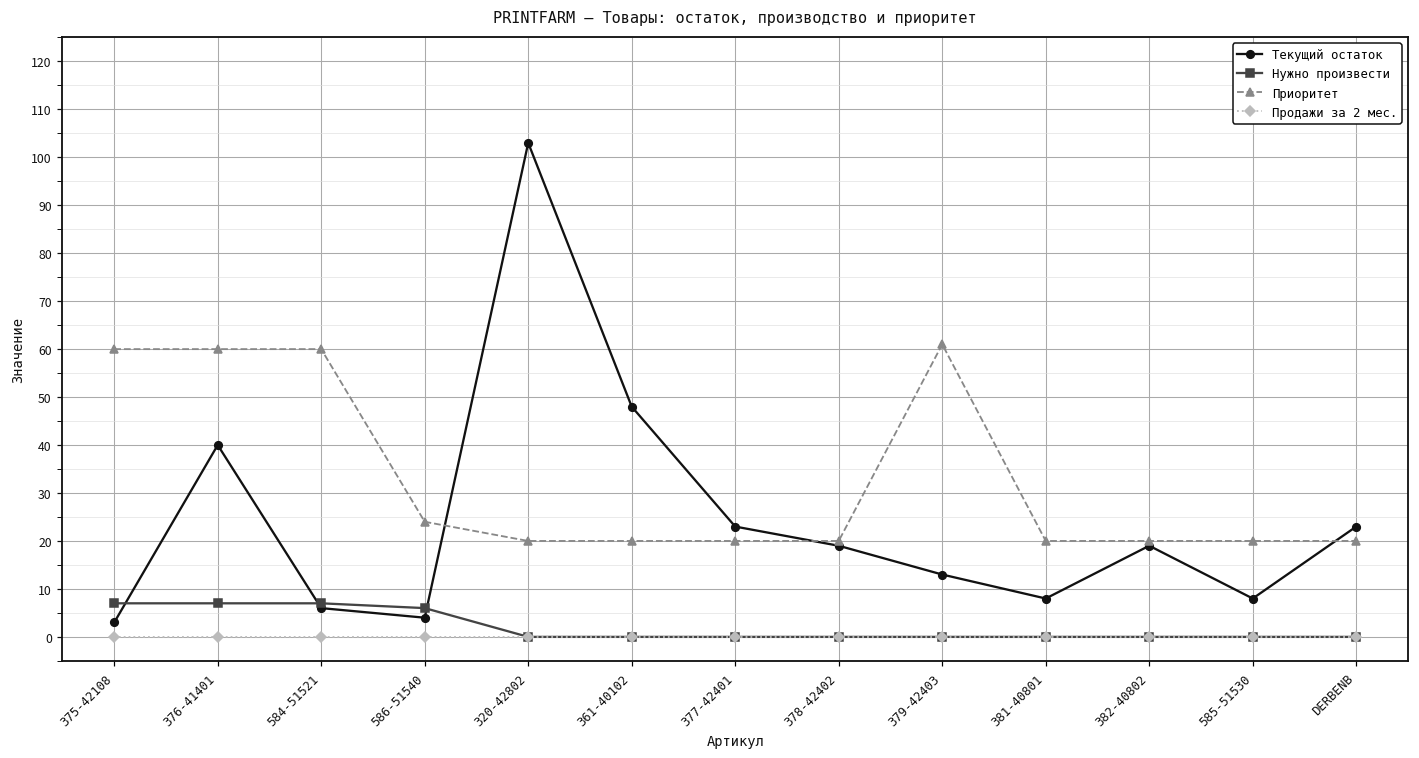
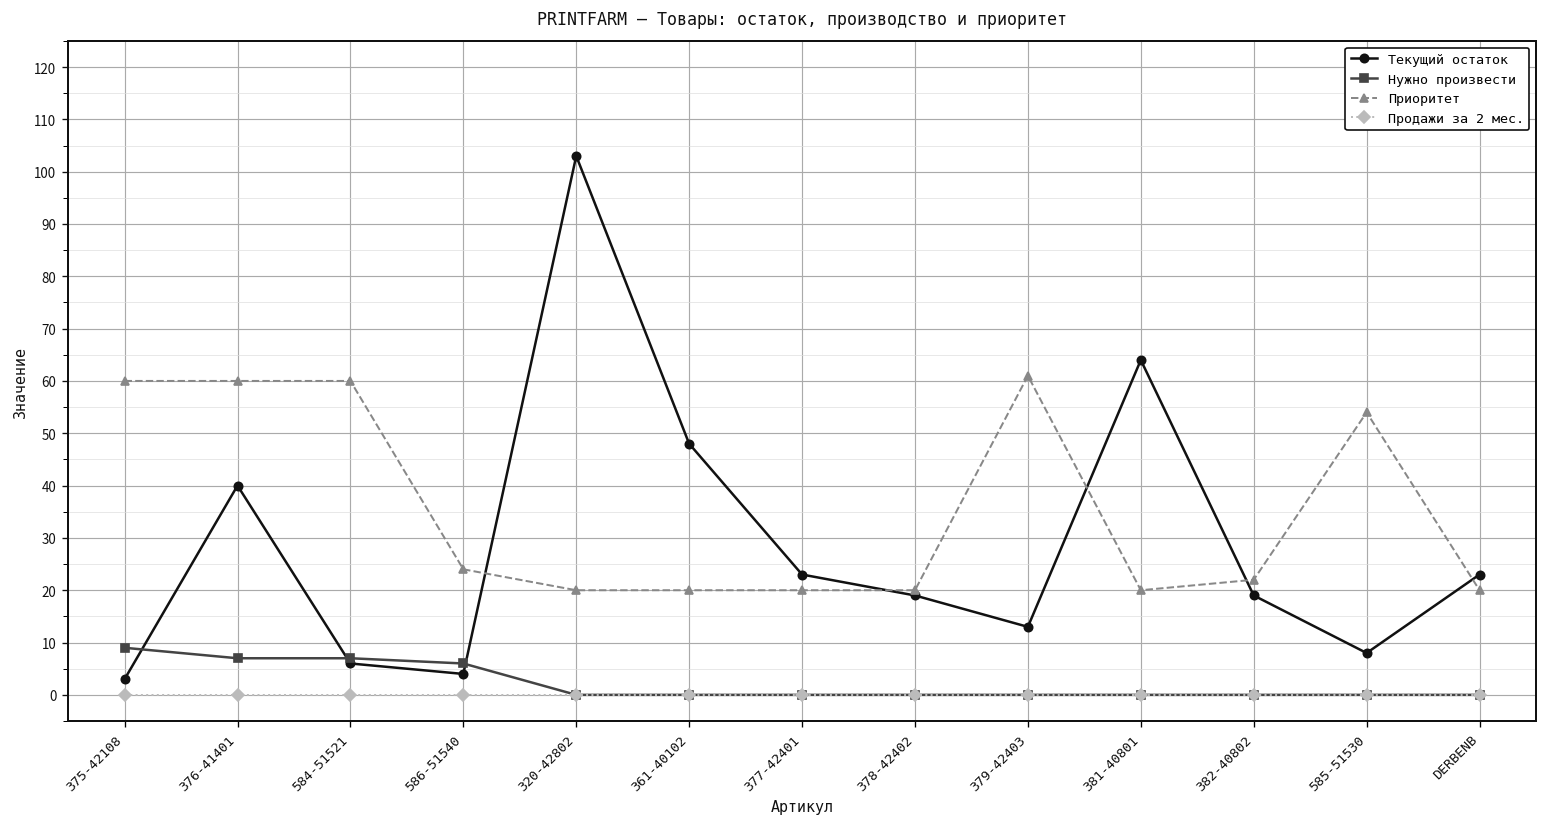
  {
    "Текущий остаток": {
      "375-42108": 3,
      "376-41401": 40,
      "584-51521": 6,
      "586-51540": 4,
      "320-42802": 103,
      "361-40102": 48,
      "377-42401": 23,
      "378-42402": 19,
      "379-42403": 13,
-     "381-40801": 8,
+     "381-40801": 64,
      "382-40802": 19,
      "585-51530": 8,
      "DERBENB": 23
    },
    "Нужно произвести": {
-     "375-42108": 7,
+     "375-42108": 9,
      "376-41401": 7,
      "584-51521": 7,
      "586-51540": 6
    },
    "Приоритет": {
      "375-42108": 60,
      "376-41401": 60,
      "584-51521": 60,
      "586-51540": 24,
      "320-42802": 20,
      "361-40102": 20,
      "377-42401": 20,
      "378-42402": 20,
      "379-42403": 61,
      "381-40801": 20,
-     "382-40802": 20,
-     "585-51530": 20,
+     "382-40802": 22,
+     "585-51530": 54,
      "DERBENB": 20
    },
    "Продажи за 2 мес.": {
      "375-42108": 0,
      "376-41401": 0,
      "584-51521": 0,
      "586-51540": 0
    }
  }
